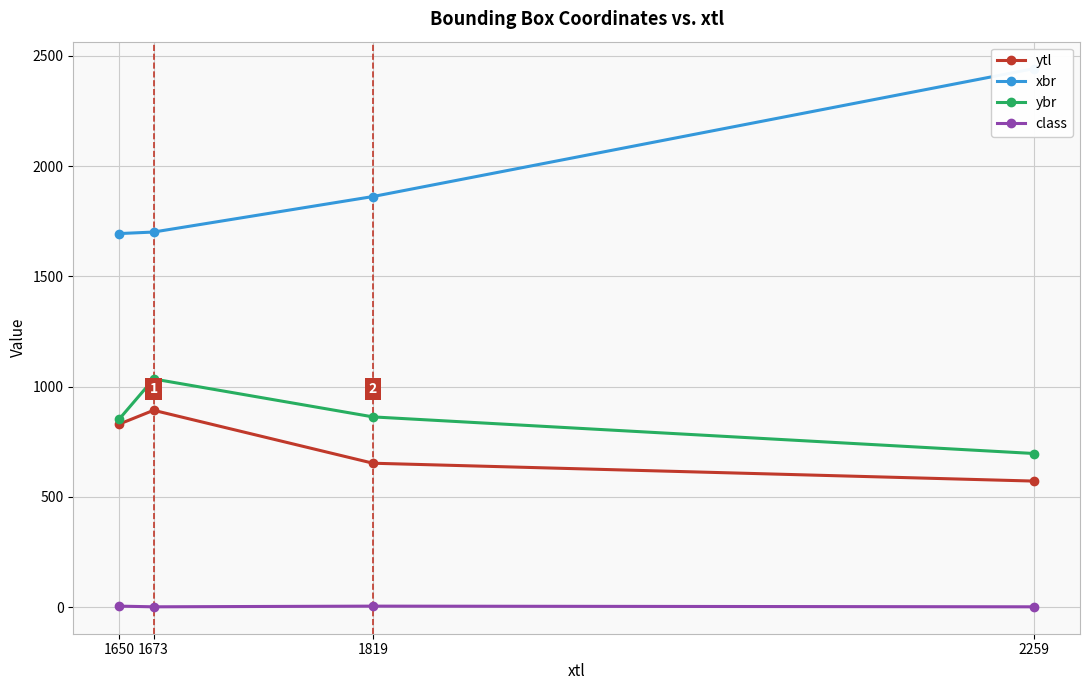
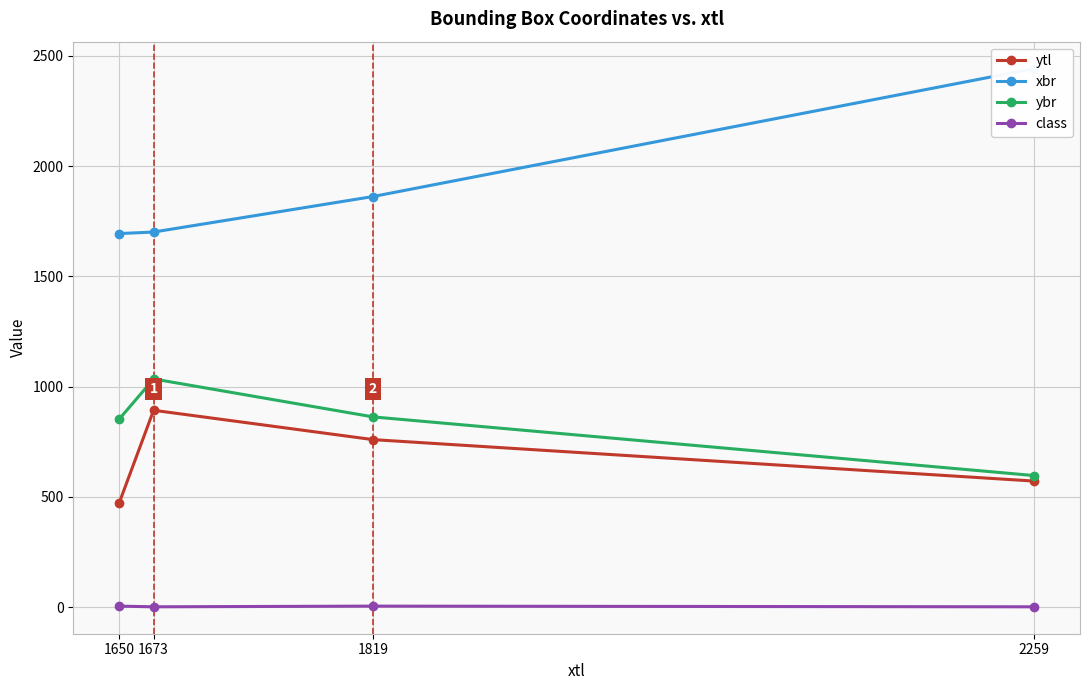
  {
    "ytl": {
-     "1650": 830,
+     "1650": 470,
      "1673": 890,
-     "1819": 650,
+     "1819": 760,
      "2259": 570
    },
    "xbr": {
      "1650": 1690,
      "1673": 1700,
      "1819": 1860
    },
    "ybr": {
      "1650": 850,
-     "2259": 700
+     "2259": 600
    },
    "class": {
      "1650": 10,
      "1673": 0,
      "1819": 10,
      "2259": 0
    }
  }
